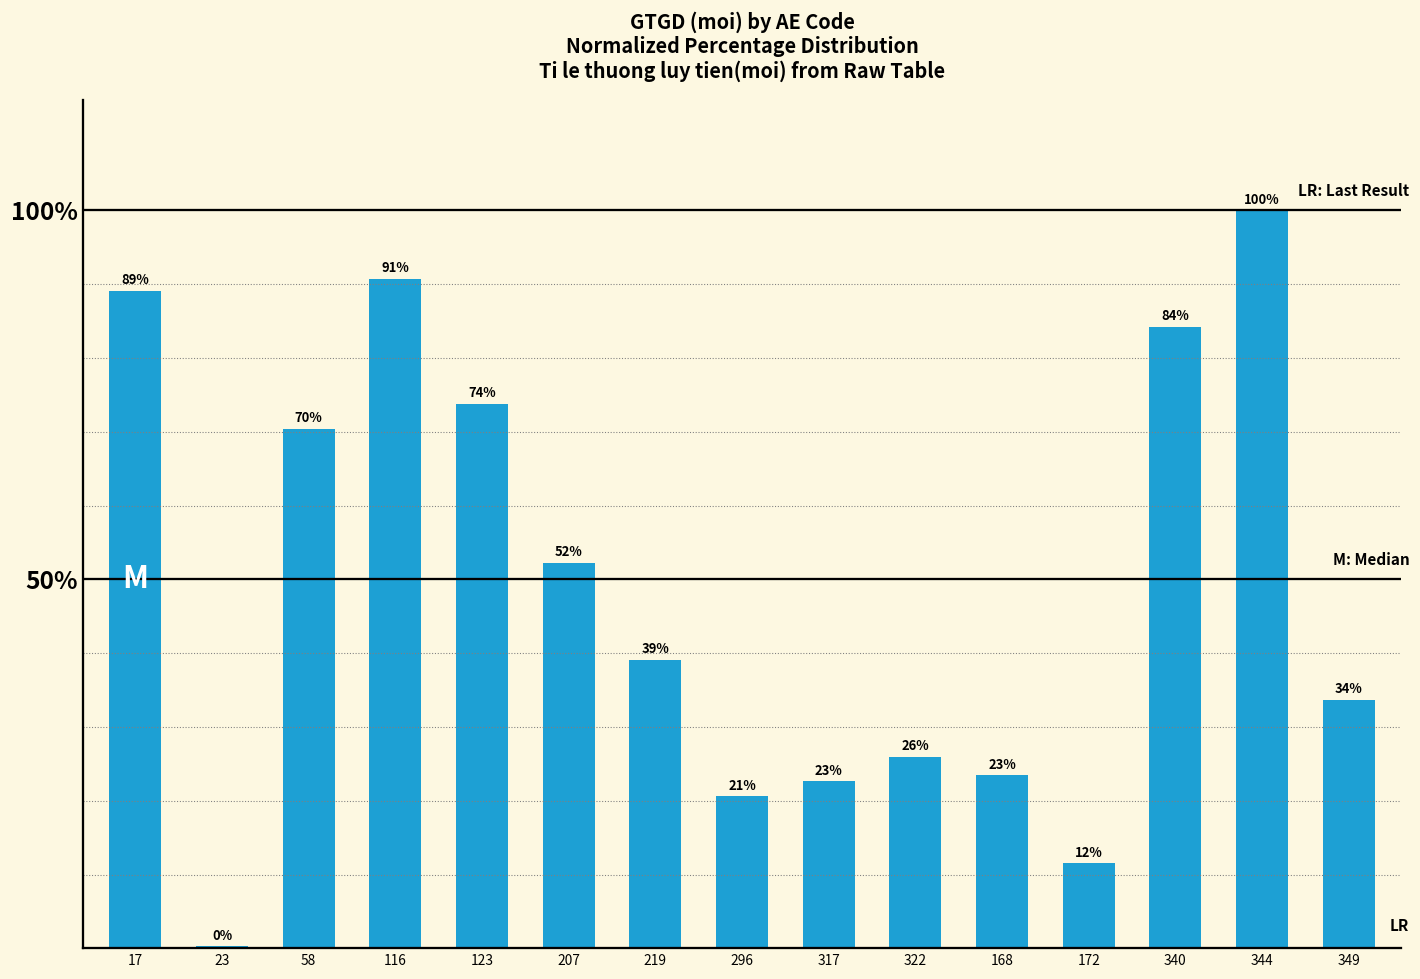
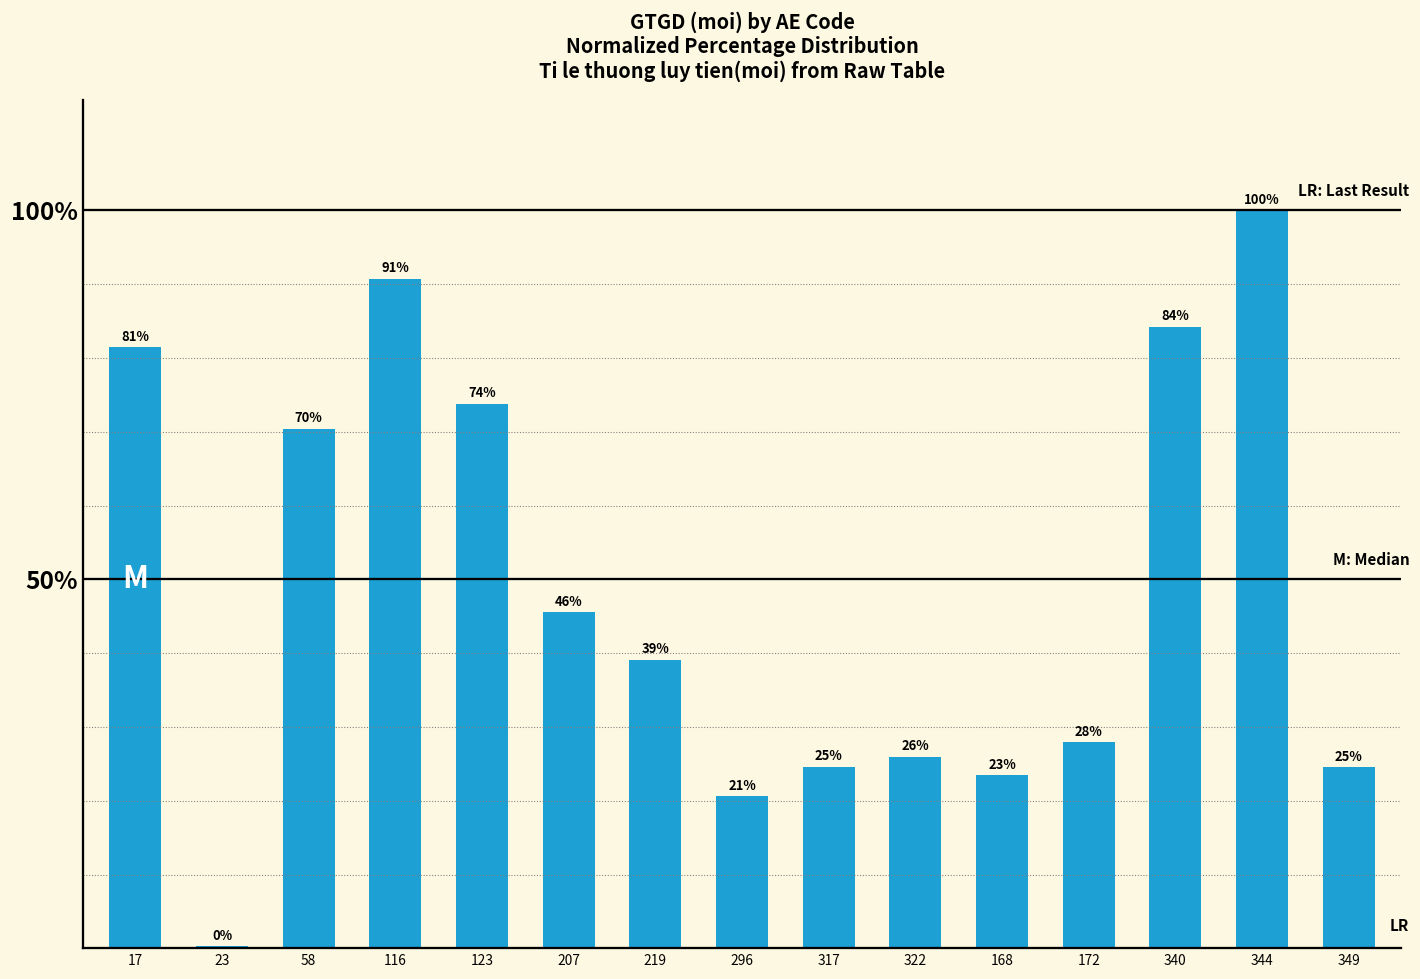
  {
-   "17": "89%",
+   "17": "81%",
    "23": "0%",
    "58": "70%",
    "116": "91%",
    "123": "74%",
-   "207": "52%",
+   "207": "46%",
    "219": "39%",
    "296": "21%",
-   "317": "23%",
+   "317": "25%",
    "322": "26%",
    "168": "23%",
-   "172": "12%",
+   "172": "28%",
    "340": "84%",
    "344": "100%",
-   "349": "34%"
+   "349": "25%"
  }
